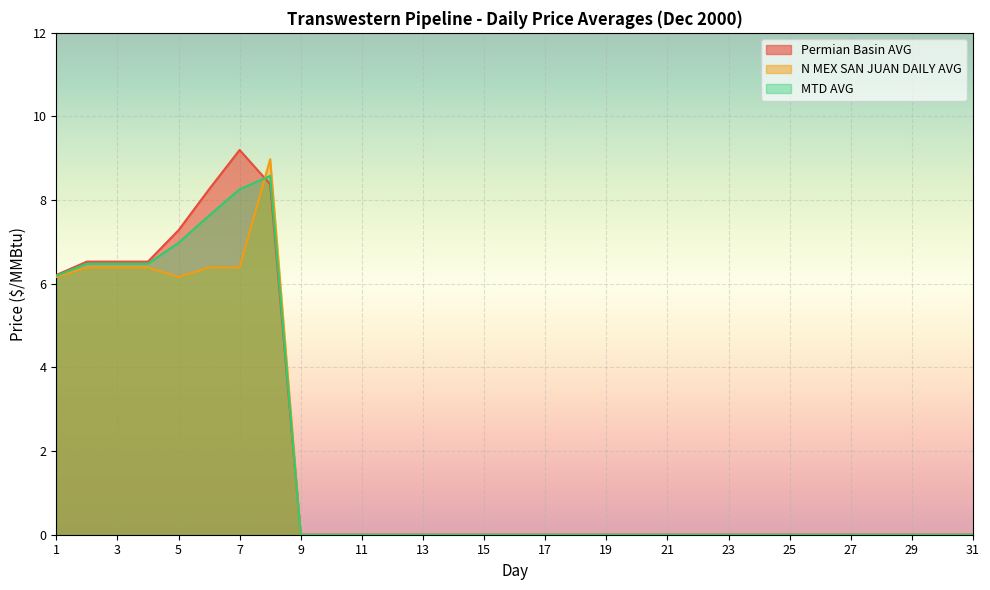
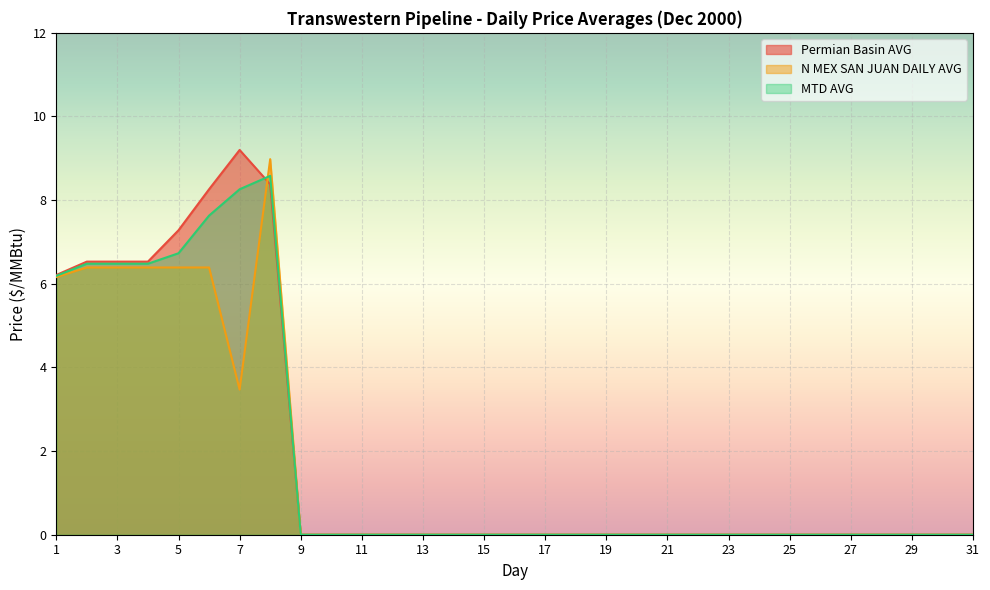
  {
    "Permian Basin AVG": {
      "5": 7.3,
      "7": 9.2
    },
    "N MEX SAN JUAN DAILY AVG": {
      "3": 6.4,
-     "5": 6.2,
-     "7": 6.4
+     "5": 6.4,
+     "7": 3.5
    },
    "MTD AVG": {
-     "5": 7.0,
+     "5": 6.7,
      "7": 8.3
    }
  }
